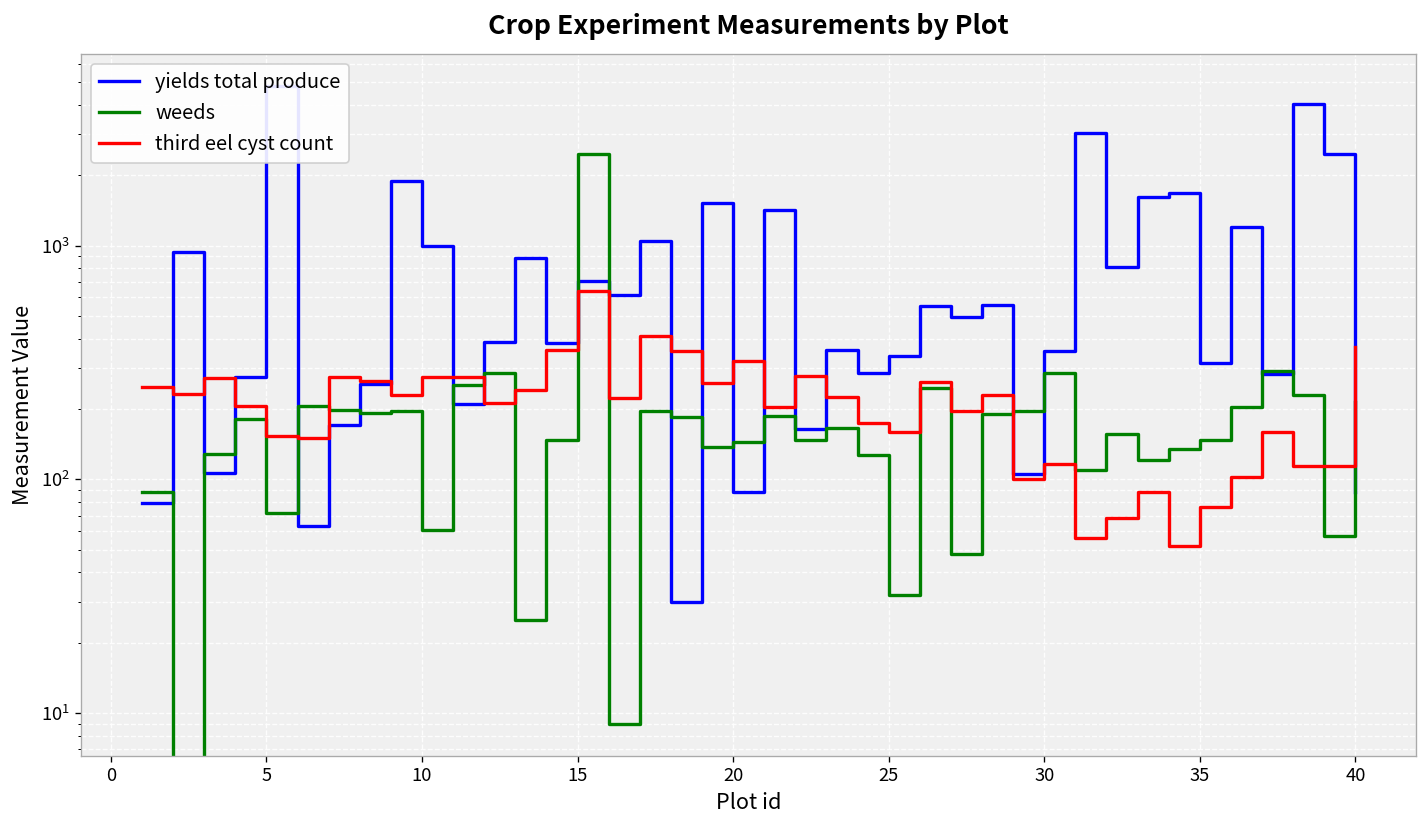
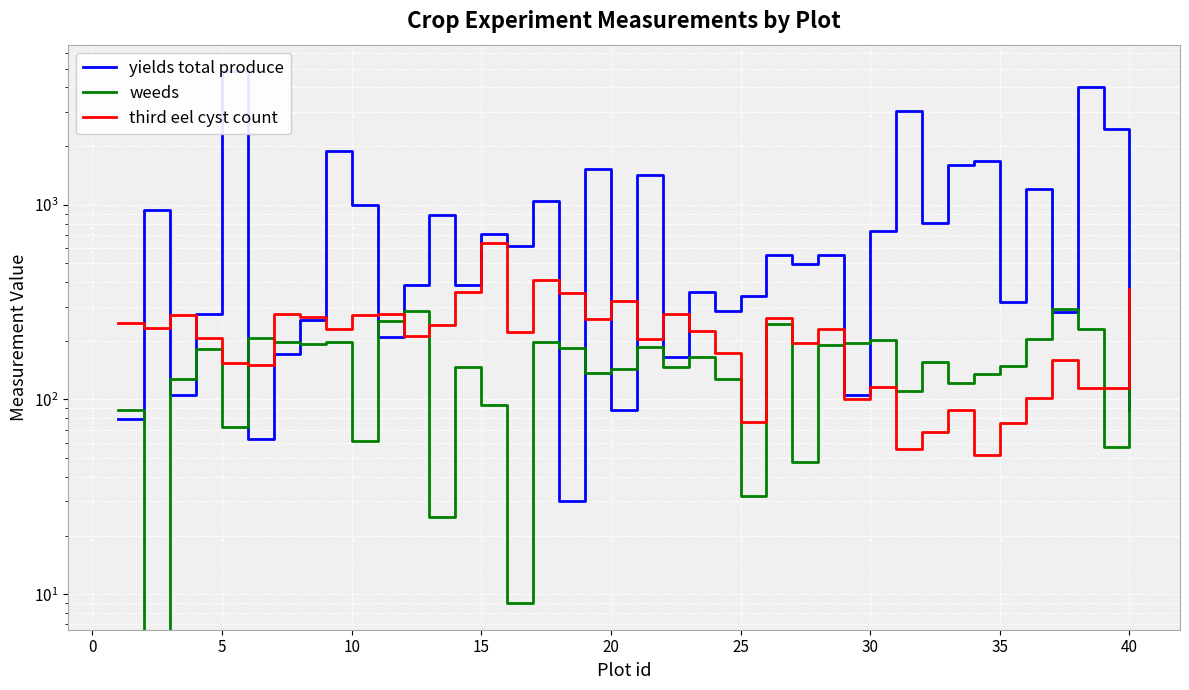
  {
    "yields total produce": {
      "10": 1000,
      "15": 700,
      "20": 90,
      "25": 340,
-     "30": 350,
+     "30": 740,
      "35": 320,
      "40": 90
    },
    "weeds": {
      "5": 72,
      "10": 61,
-     "15": 2500,
+     "15": 90,
      "20": 140,
      "25": 32,
-     "30": 290,
+     "30": 200,
      "35": 150,
      "40": 220
    },
    "third eel cyst count": {
      "5": 150,
      "10": 270,
      "15": 640,
      "20": 320,
-     "25": 160,
+     "25": 77,
      "30": 120,
      "35": 76,
      "40": 370
    }
  }
